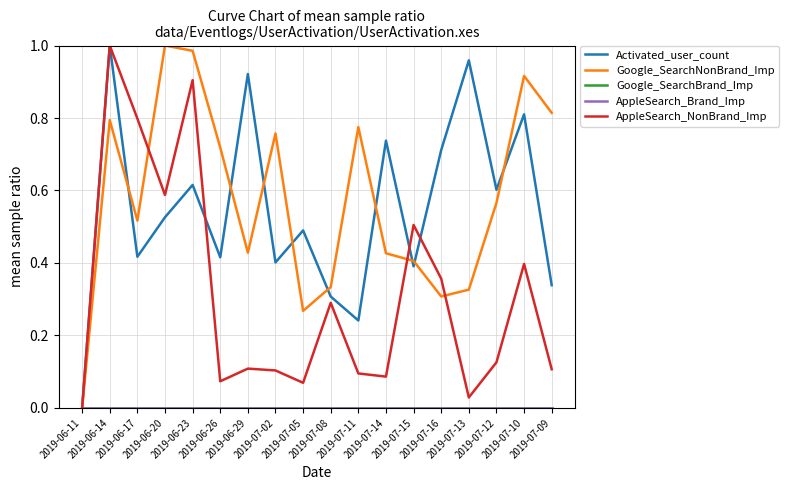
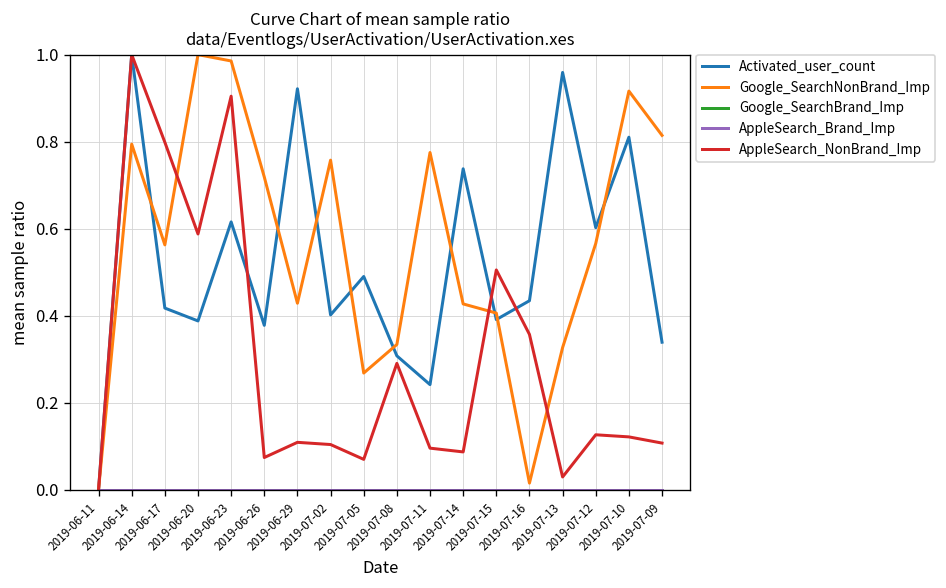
  {
    "Activated_user_count": {
      "2019-06-17": 0.42,
-     "2019-06-20": 0.53,
+     "2019-06-20": 0.39,
      "2019-06-23": 0.62,
-     "2019-06-26": 0.42,
+     "2019-06-26": 0.38,
      "2019-06-29": 0.92,
      "2019-07-02": 0.40,
      "2019-07-05": 0.49,
      "2019-07-08": 0.31,
      "2019-07-11": 0.24,
      "2019-07-14": 0.74,
      "2019-07-15": 0.39,
-     "2019-07-16": 0.71,
+     "2019-07-16": 0.43,
      "2019-07-13": 0.96,
      "2019-07-12": 0.60,
      "2019-07-10": 0.81,
      "2019-07-09": 0.34
    },
    "Google_SearchNonBrand_Imp": {
      "2019-06-14": 0.79,
-     "2019-06-17": 0.52,
+     "2019-06-17": 0.56,
      "2019-06-20": 1.00,
      "2019-06-23": 0.99,
      "2019-06-26": 0.72,
      "2019-06-29": 0.43,
      "2019-07-02": 0.76,
      "2019-07-05": 0.27,
      "2019-07-08": 0.33,
      "2019-07-11": 0.77,
      "2019-07-14": 0.43,
      "2019-07-15": 0.41,
-     "2019-07-16": 0.31,
+     "2019-07-16": 0.01,
      "2019-07-13": 0.33,
      "2019-07-12": 0.57,
      "2019-07-10": 0.92,
      "2019-07-09": 0.81
    },
    "AppleSearch_Brand_Imp": {
      "2019-06-14": 0.00,
      "2019-06-17": 0.00,
      "2019-06-20": 0.00,
      "2019-06-23": 0.00,
      "2019-06-26": 0.00,
      "2019-06-29": 0.00,
      "2019-07-02": 0.00,
      "2019-07-05": 0.00,
      "2019-07-08": 0.00,
      "2019-07-11": 0.00,
      "2019-07-14": 0.00,
      "2019-07-15": 0.00,
      "2019-07-16": 0.00,
      "2019-07-13": 0.00,
      "2019-07-12": 0.00,
      "2019-07-10": 0.00,
      "2019-07-09": 0.00
    },
    "AppleSearch_NonBrand_Imp": {
      "2019-06-17": 0.80,
      "2019-06-20": 0.59,
      "2019-06-23": 0.90,
      "2019-06-26": 0.07,
      "2019-06-29": 0.11,
      "2019-07-02": 0.10,
      "2019-07-05": 0.07,
      "2019-07-08": 0.29,
      "2019-07-11": 0.10,
      "2019-07-14": 0.09,
      "2019-07-15": 0.50,
      "2019-07-16": 0.36,
      "2019-07-13": 0.03,
      "2019-07-12": 0.13,
-     "2019-07-10": 0.40,
+     "2019-07-10": 0.12,
      "2019-07-09": 0.11
    }
  }
